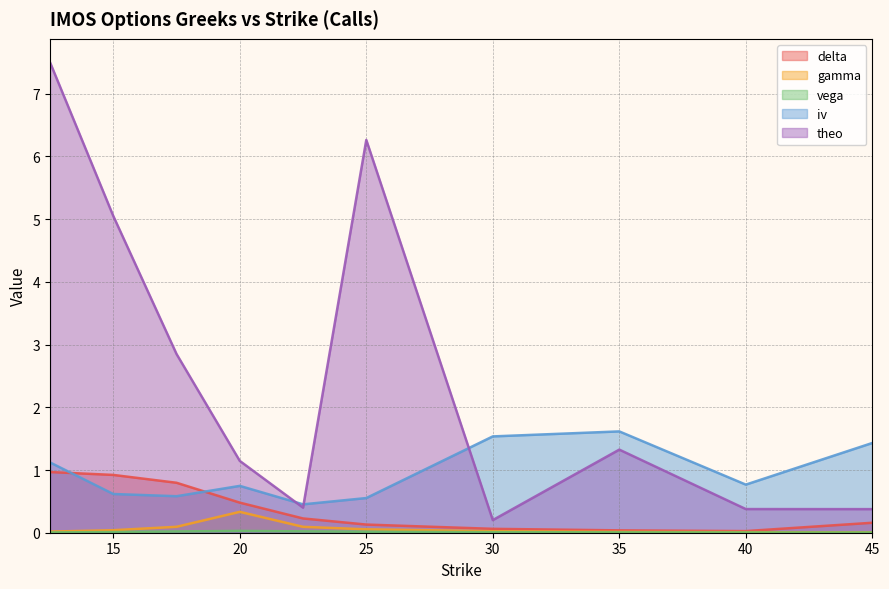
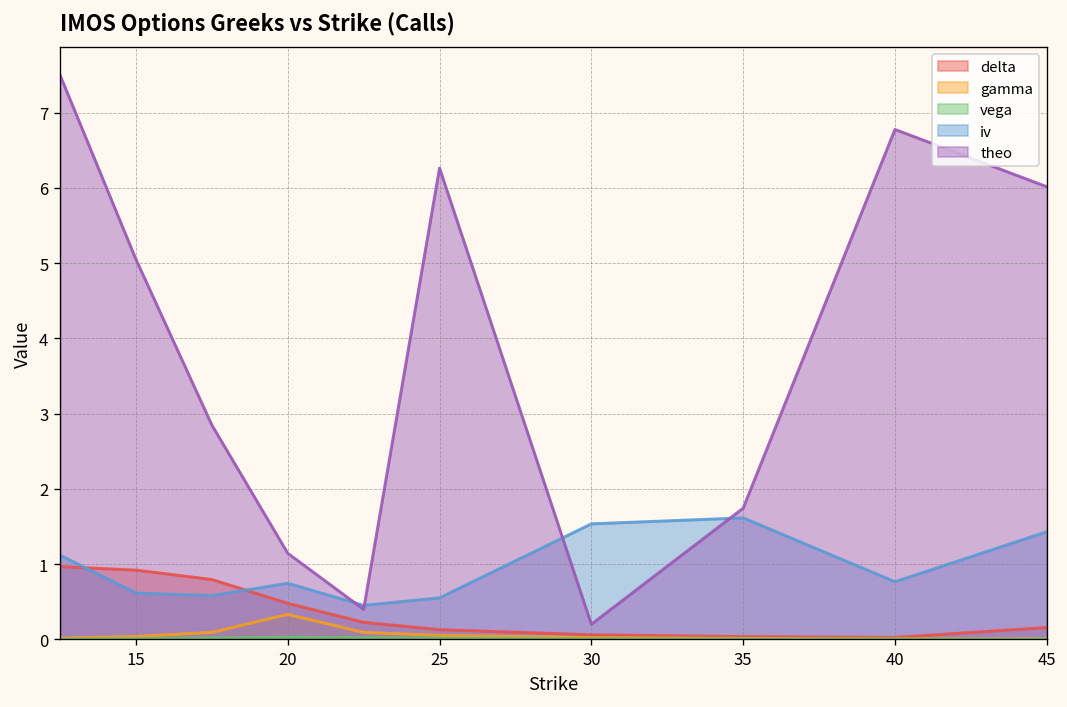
  {
    "delta": {
      "15": 0.9,
      "20": 0.5,
      "25": 0.1,
      "45": 0.2
    },
    "gamma": {
      "20": 0.3
    },
    "vega": {
      "20": 0.0
    },
    "iv": {
      "15": 0.6,
      "20": 0.7,
      "25": 0.6,
      "30": 1.5,
      "35": 1.6,
      "40": 0.8,
      "45": 1.4
    },
    "theo": {
      "15": 5.1,
      "20": 1.1,
      "25": 6.3,
      "30": 0.2,
-     "35": 1.3,
-     "40": 0.4,
-     "45": 0.4
+     "35": 1.7,
+     "40": 6.8,
+     "45": 6.0
    }
  }
